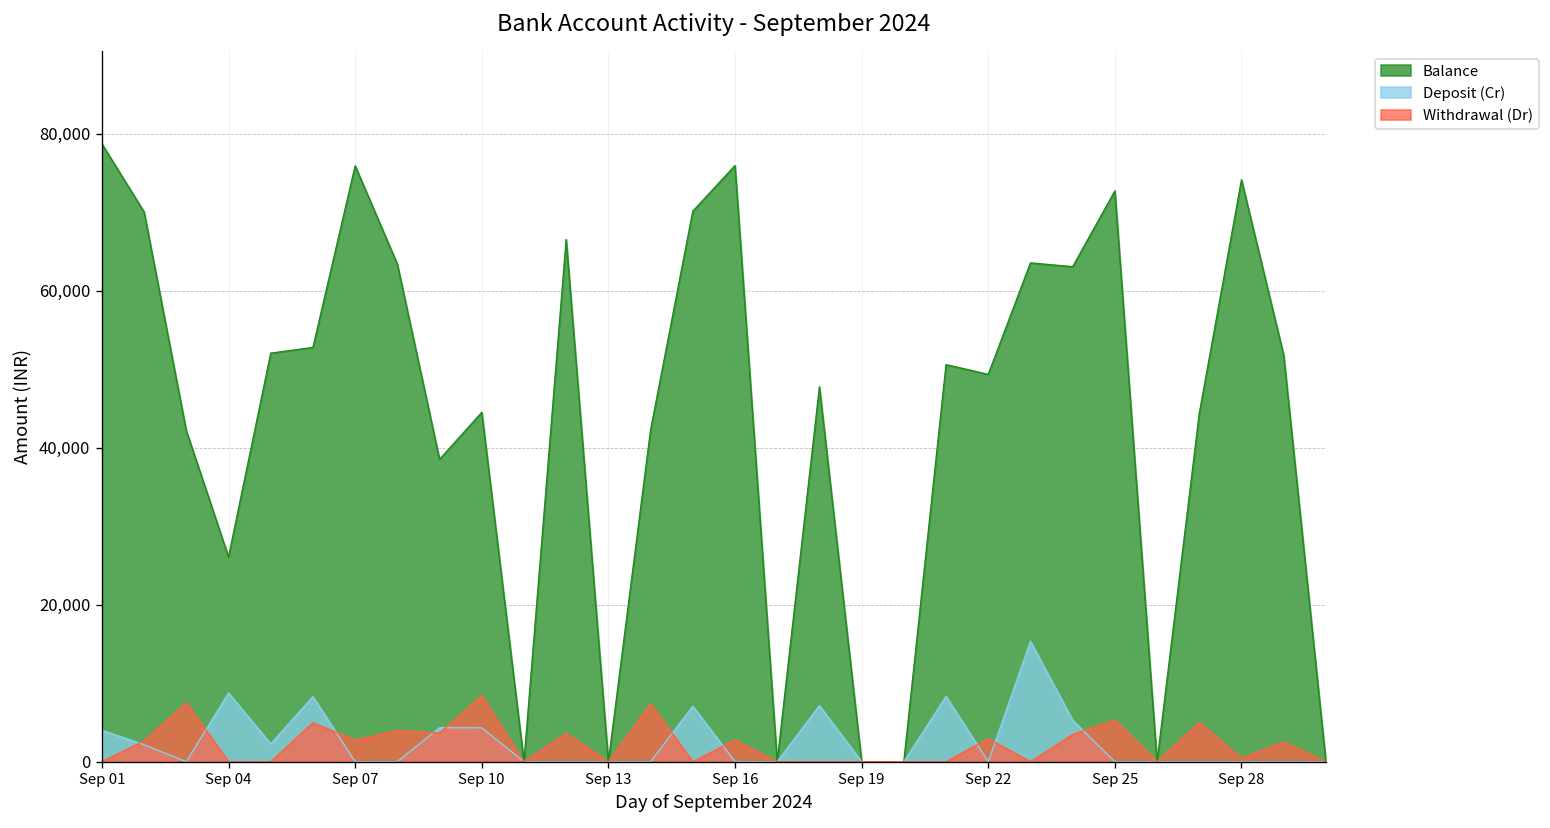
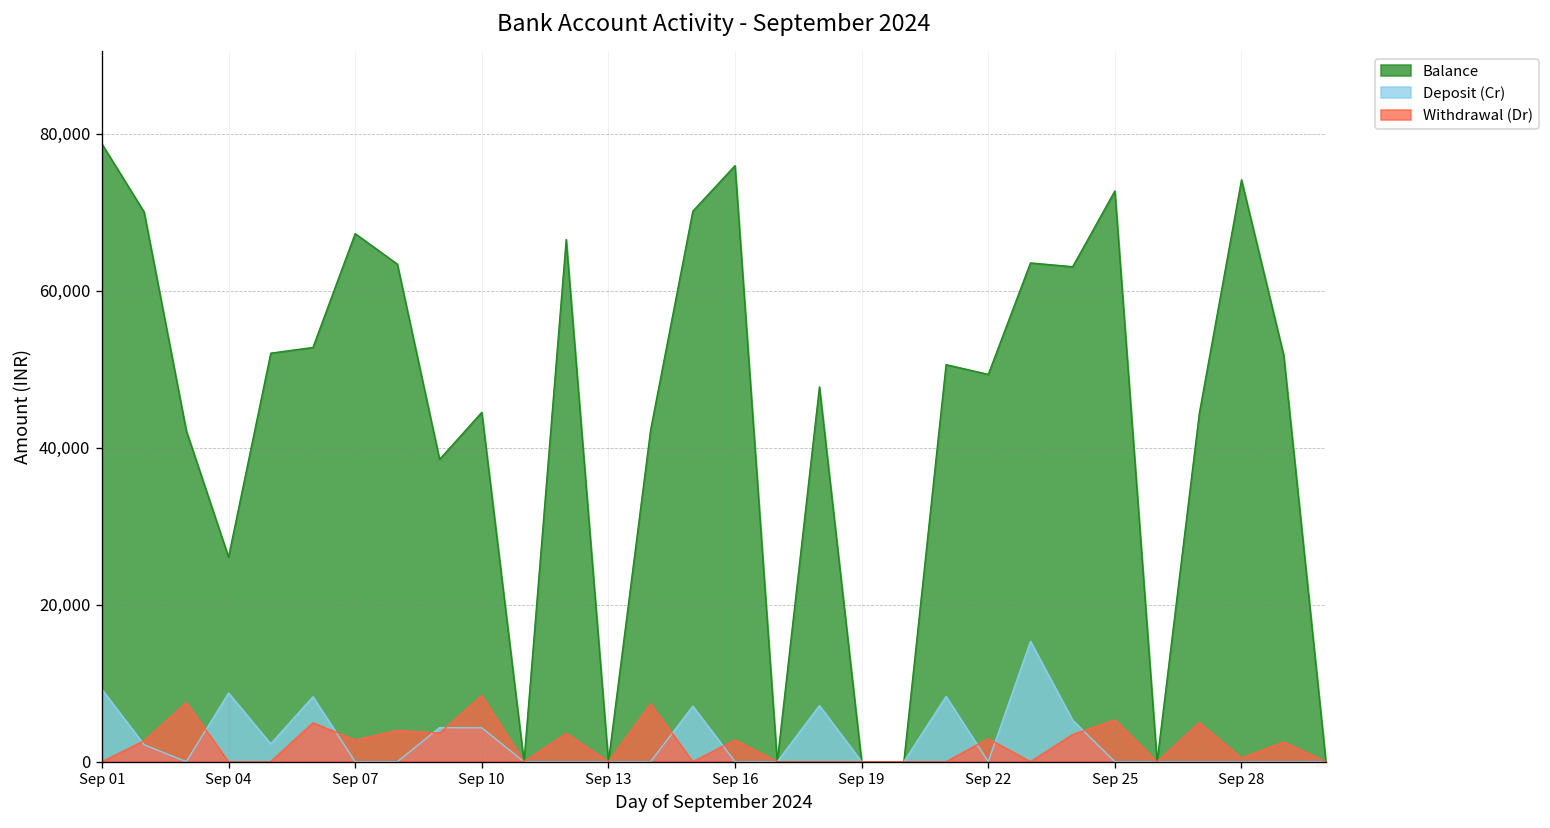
  {
    "Balance": {
      "Sep 01": "79,000",
      "Sep 04": "26,000",
-     "Sep 07": "76,000",
+     "Sep 07": "67,000",
      "Sep 10": "45,000",
      "Sep 16": "76,000",
      "Sep 22": "49,000",
      "Sep 25": "73,000",
      "Sep 28": "74,000"
    },
    "Deposit (Cr)": {
-     "Sep 01": "4,000",
+     "Sep 01": "9,000",
      "Sep 04": "9,000",
      "Sep 07": "0",
      "Sep 10": "4,000",
      "Sep 16": "0",
      "Sep 22": "0",
      "Sep 25": "0",
      "Sep 28": "0"
    },
    "Withdrawal (Dr)": {
      "Sep 01": "0",
      "Sep 04": "0",
      "Sep 07": "3,000",
      "Sep 10": "8,000",
      "Sep 16": "3,000",
      "Sep 22": "3,000",
      "Sep 25": "5,000",
      "Sep 28": "0"
    }
  }
